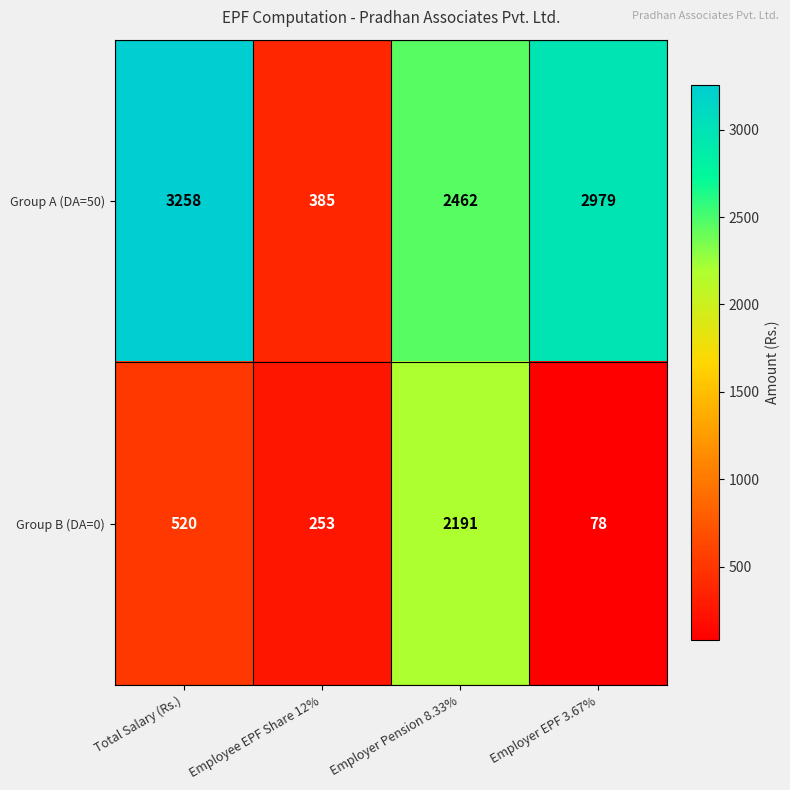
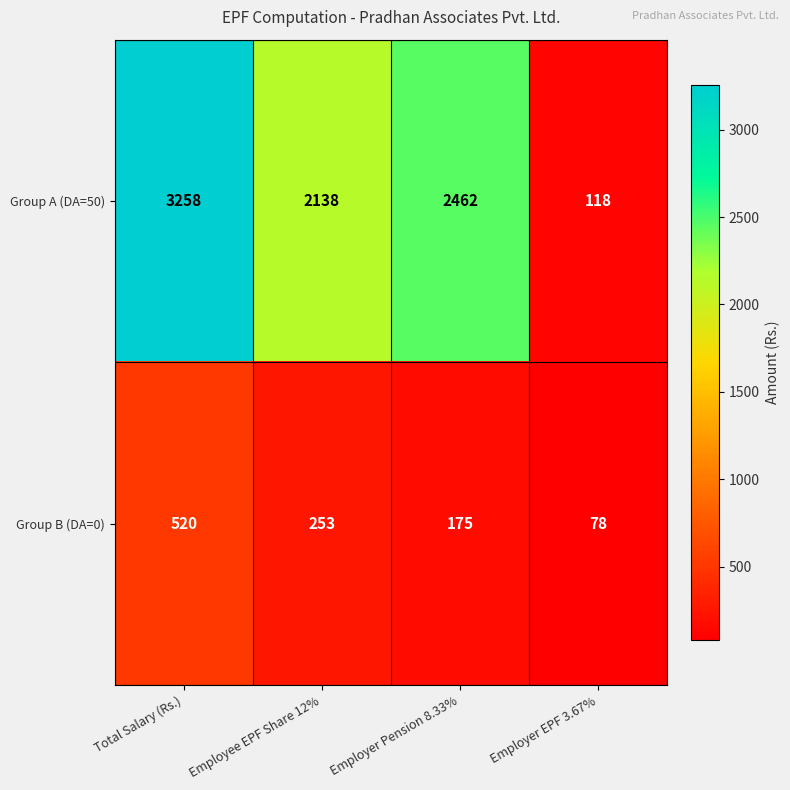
  {
    "Group A (DA=50)": {
      "Total Salary (Rs.)": 3258,
-     "Employee EPF Share 12%": 385,
+     "Employee EPF Share 12%": 2138,
      "Employer Pension 8.33%": 2462,
-     "Employer EPF 3.67%": 2979
+     "Employer EPF 3.67%": 118
    },
    "Group B (DA=0)": {
      "Total Salary (Rs.)": 520,
      "Employee EPF Share 12%": 253,
-     "Employer Pension 8.33%": 2191,
+     "Employer Pension 8.33%": 175,
      "Employer EPF 3.67%": 78
    }
  }
